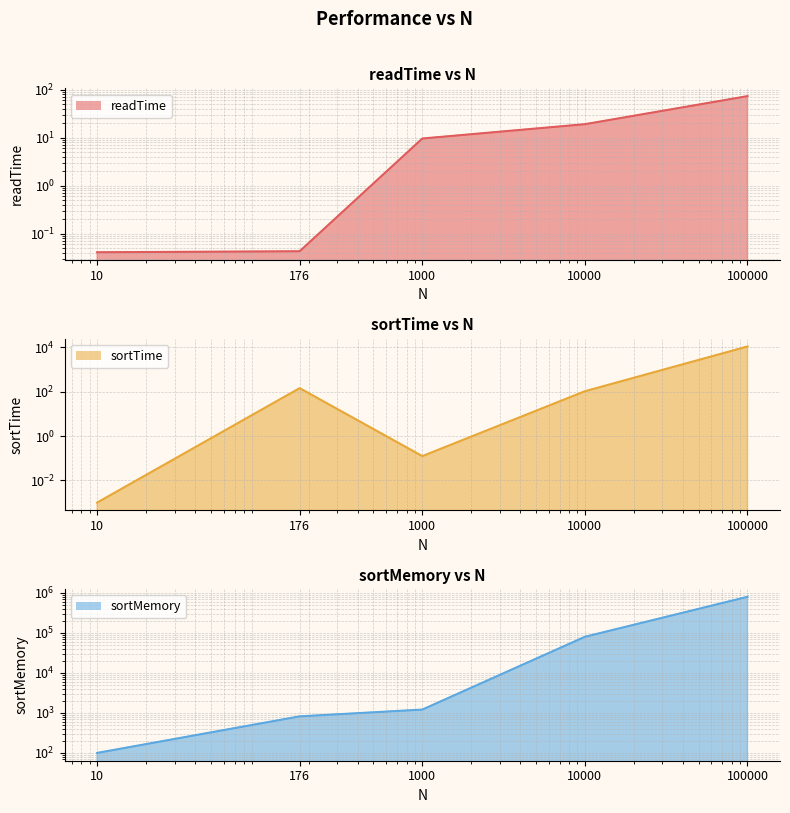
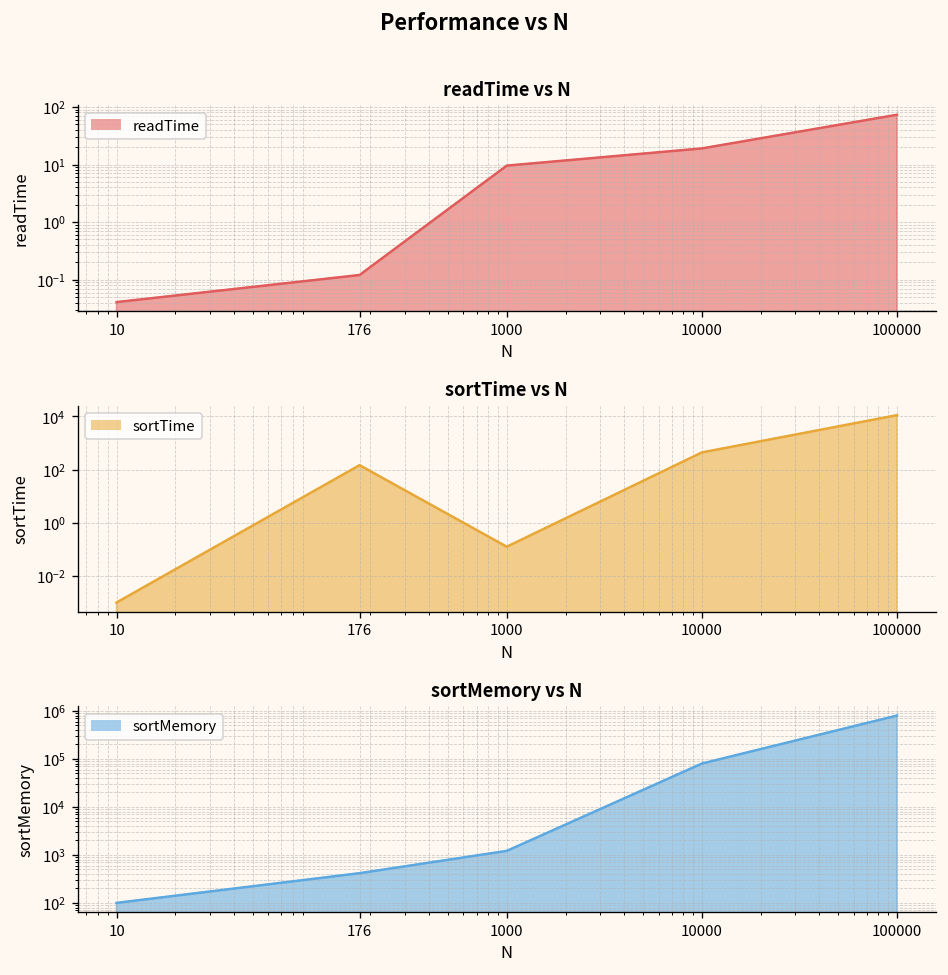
  {
    "readTime vs N": {
      "10": 0.04,
-     "176": 0.04,
+     "176": 0.12,
      "1000": 10,
      "10000": 19,
      "100000": 70
    },
    "sortTime vs N": {
      "10": 0.001,
      "176": 100,
      "1000": 0.1,
-     "10000": 100,
+     "10000": 400,
      "100000": 10000
    },
    "sortMemory vs N": {
      "10": 100,
-     "176": 800,
+     "176": 400,
      "1000": 1200,
      "10000": 80000,
      "100000": 800000
    }
  }
